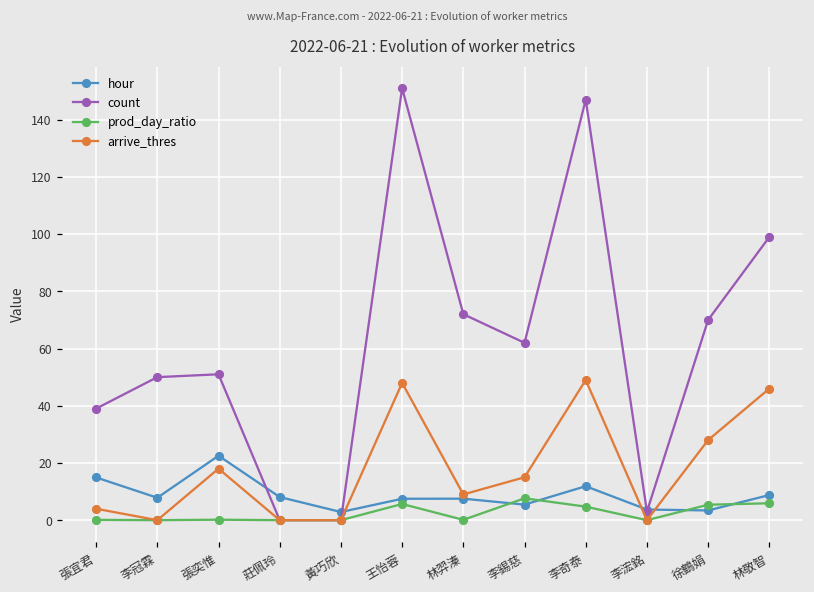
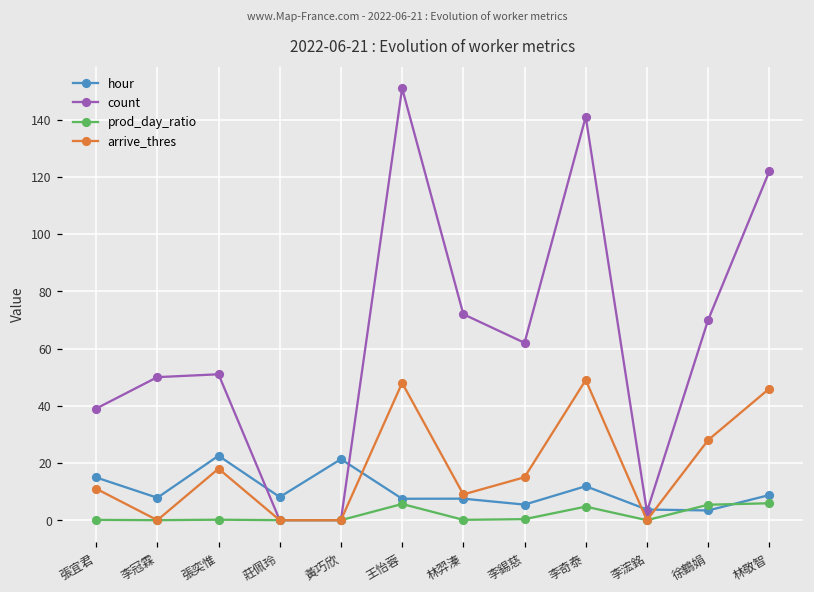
  {
    "hour": {
      "張宜君": 15,
      "李冠霖": 8,
      "張奕惟": 23,
      "莊佩玲": 8,
-     "黃巧欣": 3,
+     "黃巧欣": 21,
      "王怡蓉": 7,
      "林羿溱": 8,
      "李錫慈": 5,
      "李奇泰": 12,
      "徐鶴娟": 3,
      "林敬智": 9
    },
    "count": {
      "張宜君": 39,
      "李冠霖": 50,
      "張奕惟": 51,
      "王怡蓉": 151,
      "林羿溱": 72,
      "李錫慈": 62,
-     "李奇泰": 147,
+     "李奇泰": 141,
      "徐鶴娟": 70,
-     "林敬智": 99
+     "林敬智": 122
    },
    "prod_day_ratio": {
      "張宜君": 0,
      "張奕惟": 0,
      "王怡蓉": 6,
      "林羿溱": 0,
-     "李錫慈": 8,
+     "李錫慈": 0,
      "李奇泰": 5,
      "徐鶴娟": 5,
      "林敬智": 6
    },
    "arrive_thres": {
-     "張宜君": 4,
+     "張宜君": 11,
      "張奕惟": 18,
      "王怡蓉": 48,
      "林羿溱": 9,
      "李錫慈": 15,
      "李奇泰": 49,
      "徐鶴娟": 28,
      "林敬智": 46
    }
  }
